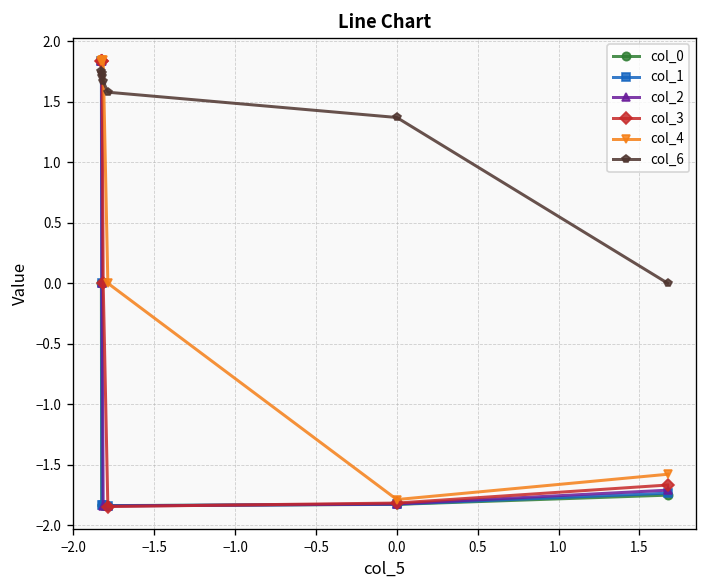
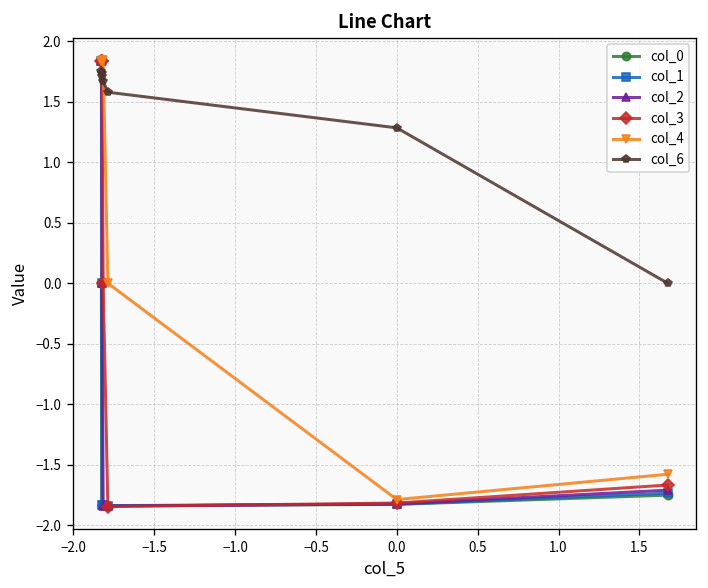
  {
    "col_4": {
      "0.0": -1.79
    },
    "col_6": {
-     "0.0": 1.37
+     "0.0": 1.28
    }
  }
